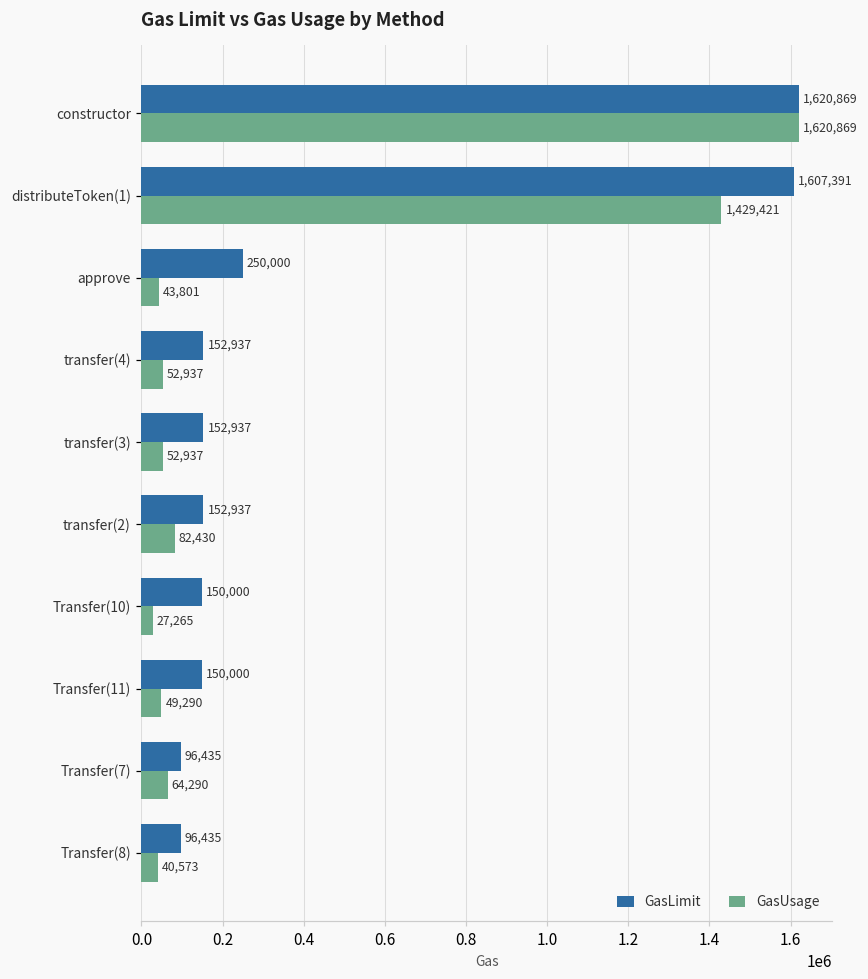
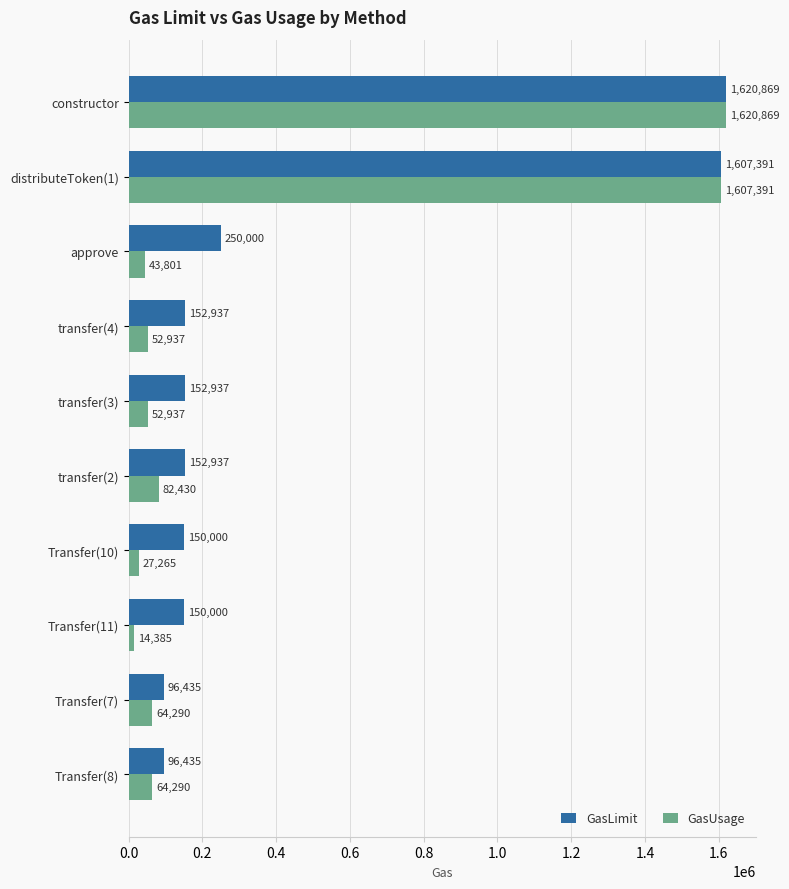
  {
    "GasLimit": {
      "constructor": "1,620,869",
      "distributeToken(1)": "1,607,391",
      "approve": "250,000",
      "transfer(4)": "152,937",
      "transfer(3)": "152,937",
      "transfer(2)": "152,937",
      "Transfer(10)": "150,000",
      "Transfer(11)": "150,000",
      "Transfer(7)": "96,435",
      "Transfer(8)": "96,435"
    },
    "GasUsage": {
      "constructor": "1,620,869",
-     "distributeToken(1)": "1,429,421",
+     "distributeToken(1)": "1,607,391",
      "approve": "43,801",
      "transfer(4)": "52,937",
      "transfer(3)": "52,937",
      "transfer(2)": "82,430",
      "Transfer(10)": "27,265",
-     "Transfer(11)": "49,290",
+     "Transfer(11)": "14,385",
      "Transfer(7)": "64,290",
-     "Transfer(8)": "40,573"
+     "Transfer(8)": "64,290"
    }
  }
